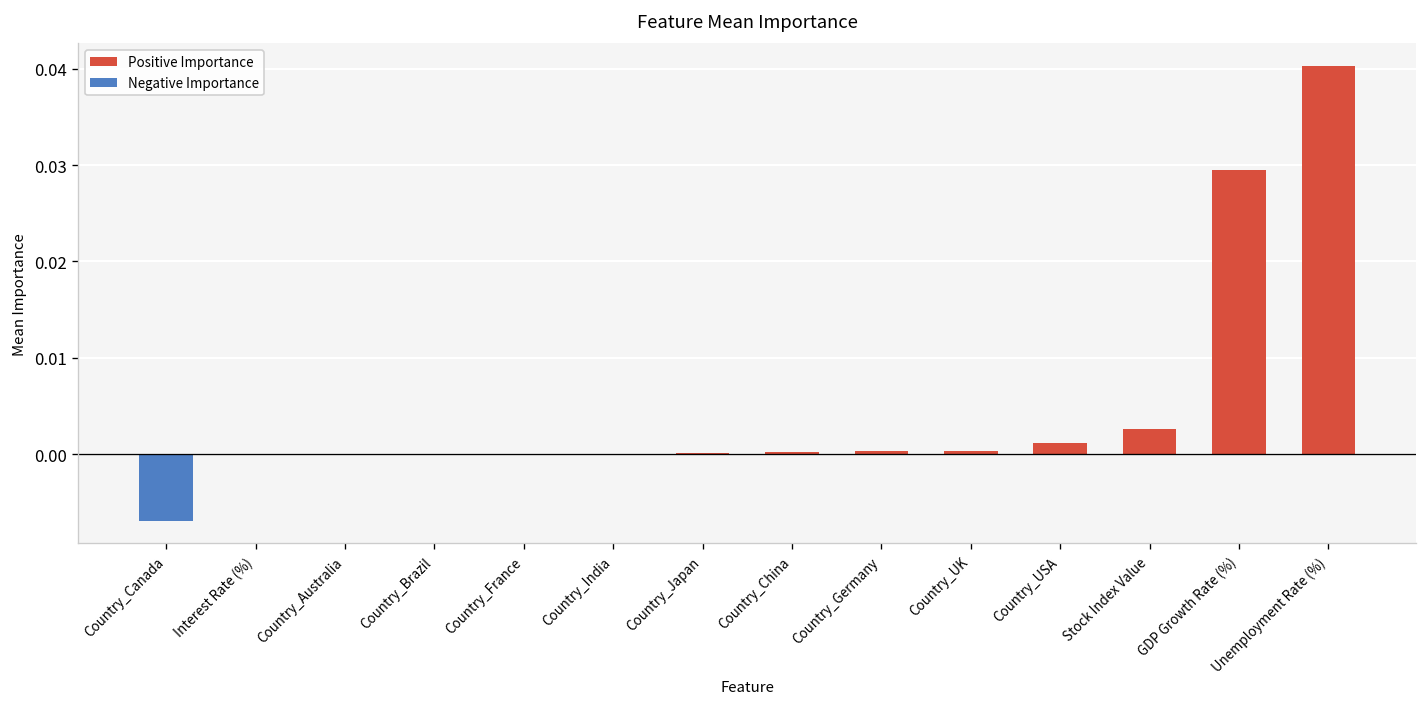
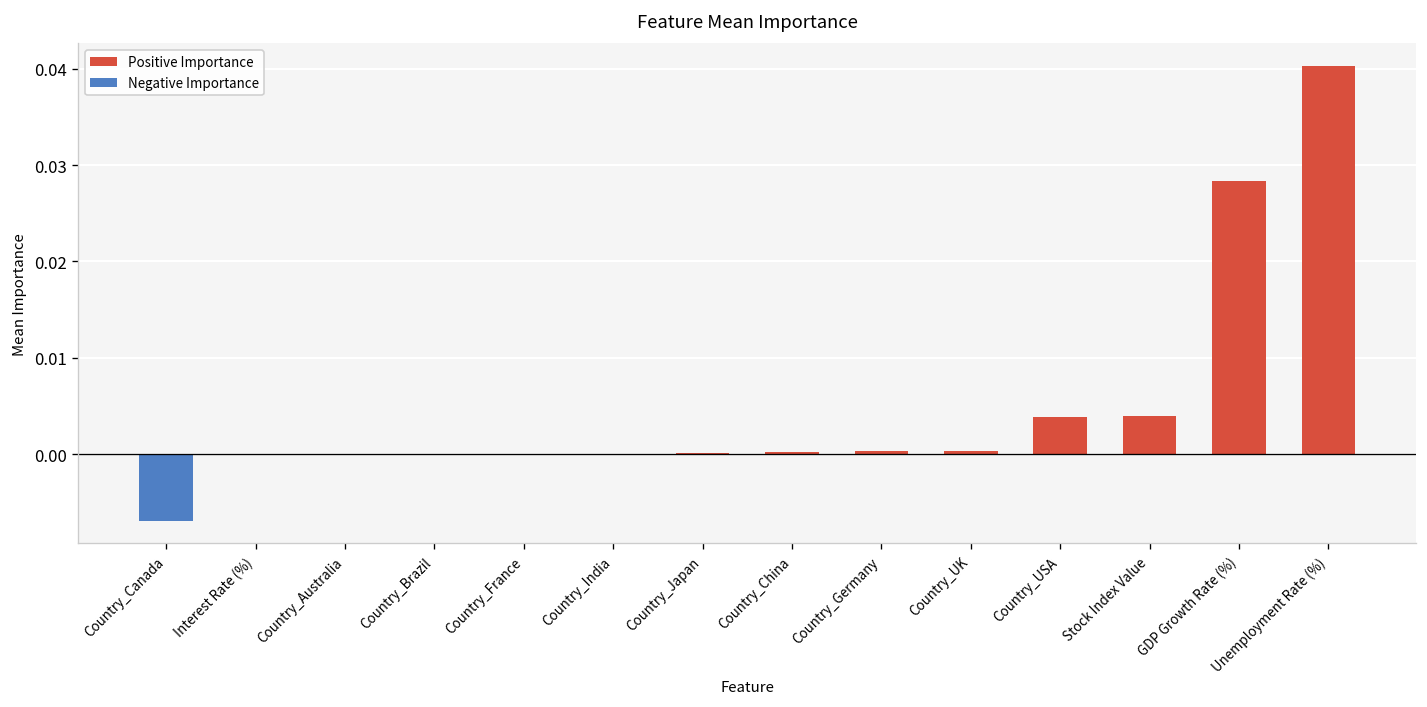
  {
    "Positive Importance": {
      "Country_Canada": 0.000,
      "Interest Rate (%)": 0.000,
      "Country_Australia": 0.000,
      "Country_Brazil": 0.000,
      "Country_France": 0.000,
      "Country_India": 0.000,
      "Country_Germany": 0.000,
      "Country_UK": 0.000,
-     "Country_USA": 0.001,
-     "Stock Index Value": 0.003,
-     "GDP Growth Rate (%)": 0.030,
+     "Country_USA": 0.004,
+     "Stock Index Value": 0.004,
+     "GDP Growth Rate (%)": 0.028,
      "Unemployment Rate (%)": 0.040
    },
    "Negative Importance": {
      "Country_Canada": -0.007,
      "Country_Australia": 0.000,
      "Country_Brazil": 0.000,
      "Country_France": 0.000,
      "Country_India": 0.000,
      "Country_Japan": 0.000,
      "Country_China": 0.000,
      "Country_Germany": 0.000,
      "Country_UK": 0.000,
      "Country_USA": 0.000,
      "Stock Index Value": 0.000,
      "GDP Growth Rate (%)": 0.000,
      "Unemployment Rate (%)": 0.000
    }
  }
